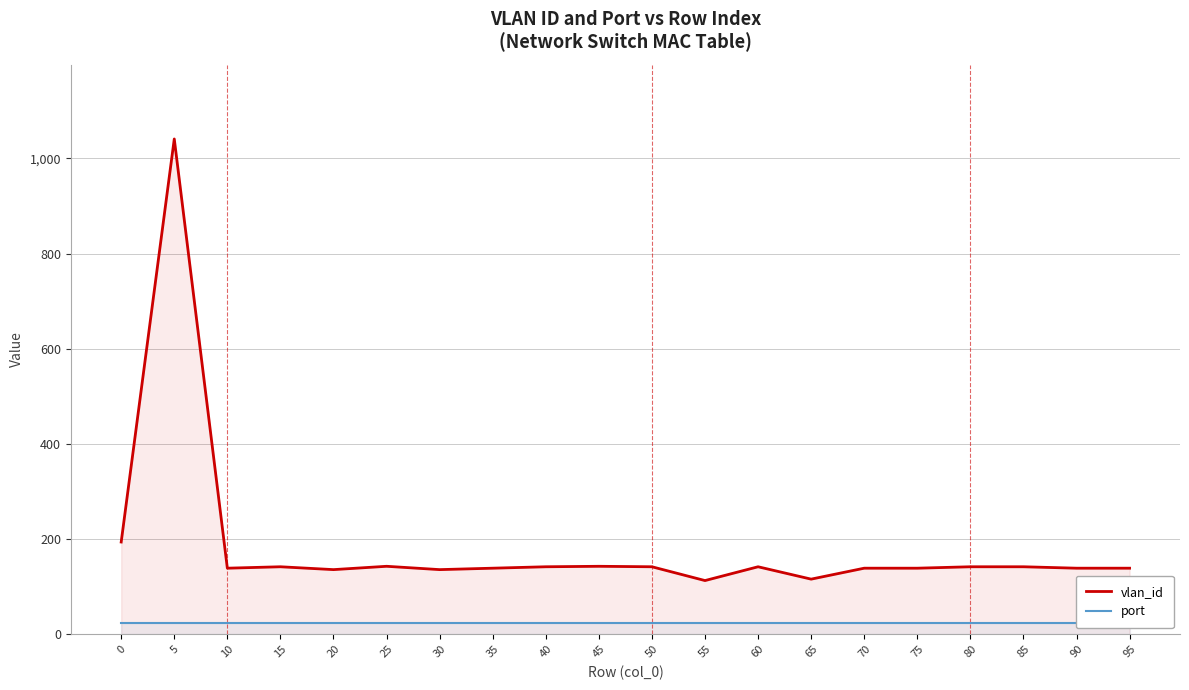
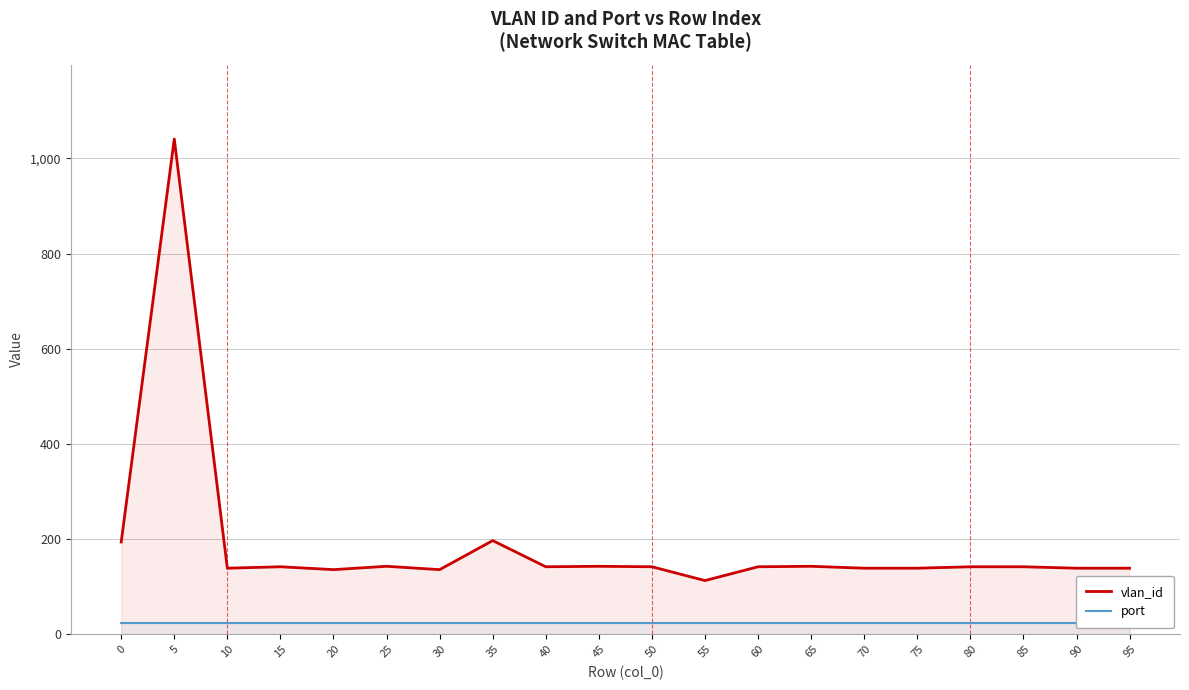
  {
    "vlan_id": {
      "0": "190",
      "5": "1,040",
      "10": "140",
      "15": "140",
      "20": "140",
      "25": "140",
      "30": "140",
-     "35": "140",
+     "35": "200",
      "40": "140",
      "45": "140",
      "50": "140",
      "55": "110",
      "60": "140",
-     "65": "120",
+     "65": "140",
      "70": "140",
      "75": "140",
      "80": "140",
      "85": "140",
      "90": "140",
      "95": "140"
    },
    "port": {
      "0": "20",
      "5": "20",
      "10": "20",
      "15": "20",
      "20": "20",
      "25": "20",
      "30": "20",
      "35": "20",
      "40": "20",
      "45": "20",
      "50": "20",
      "55": "20",
      "60": "20",
      "65": "20",
      "70": "20",
      "75": "20",
      "80": "20",
      "85": "20"
    }
  }
